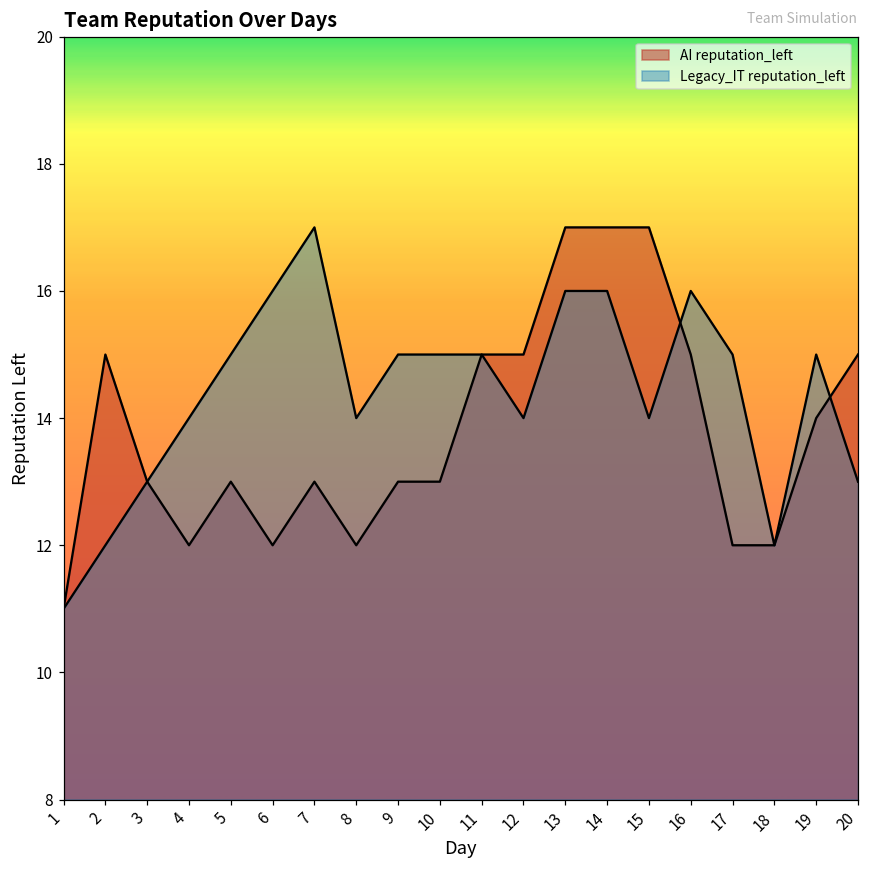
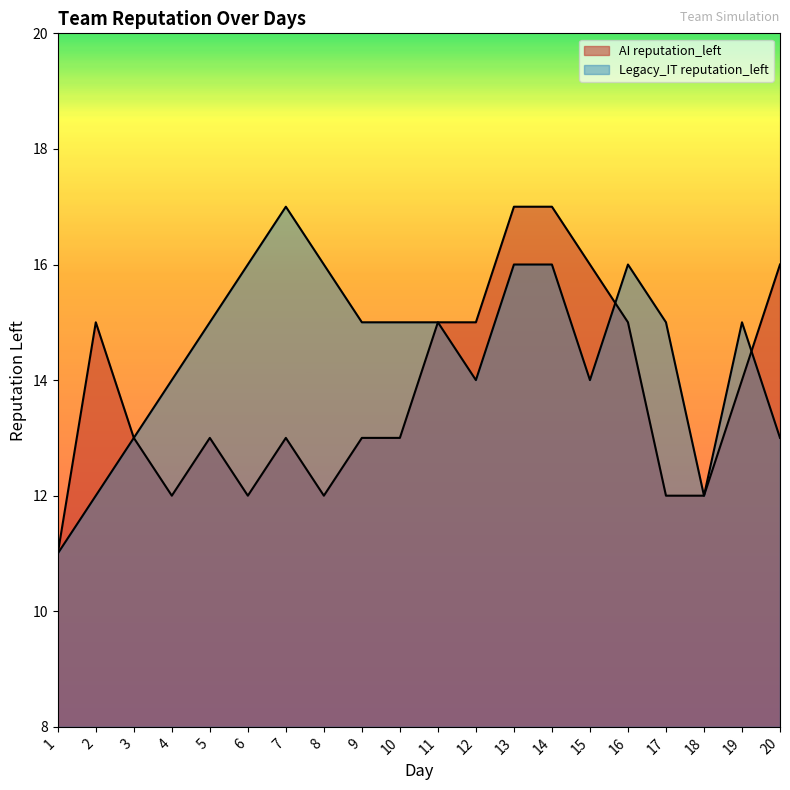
  {
    "AI reputation_left": {
      "2": 15,
      "4": 12,
      "5": 13,
      "6": 12,
      "7": 13,
      "8": 12,
      "9": 13,
      "10": 13,
      "12": 15,
      "13": 17,
      "14": 17,
-     "15": 17,
+     "15": 16,
      "16": 15,
      "17": 12,
      "19": 14,
-     "20": 15
+     "20": 16
    },
    "Legacy_IT reputation_left": {
      "2": 12,
      "4": 14,
      "5": 15,
      "6": 16,
      "7": 17,
-     "8": 14,
+     "8": 16,
      "9": 15,
      "10": 15,
      "12": 14,
      "13": 16,
      "14": 16,
      "15": 14,
      "16": 16,
      "17": 15,
      "19": 15,
      "20": 13
    }
  }
